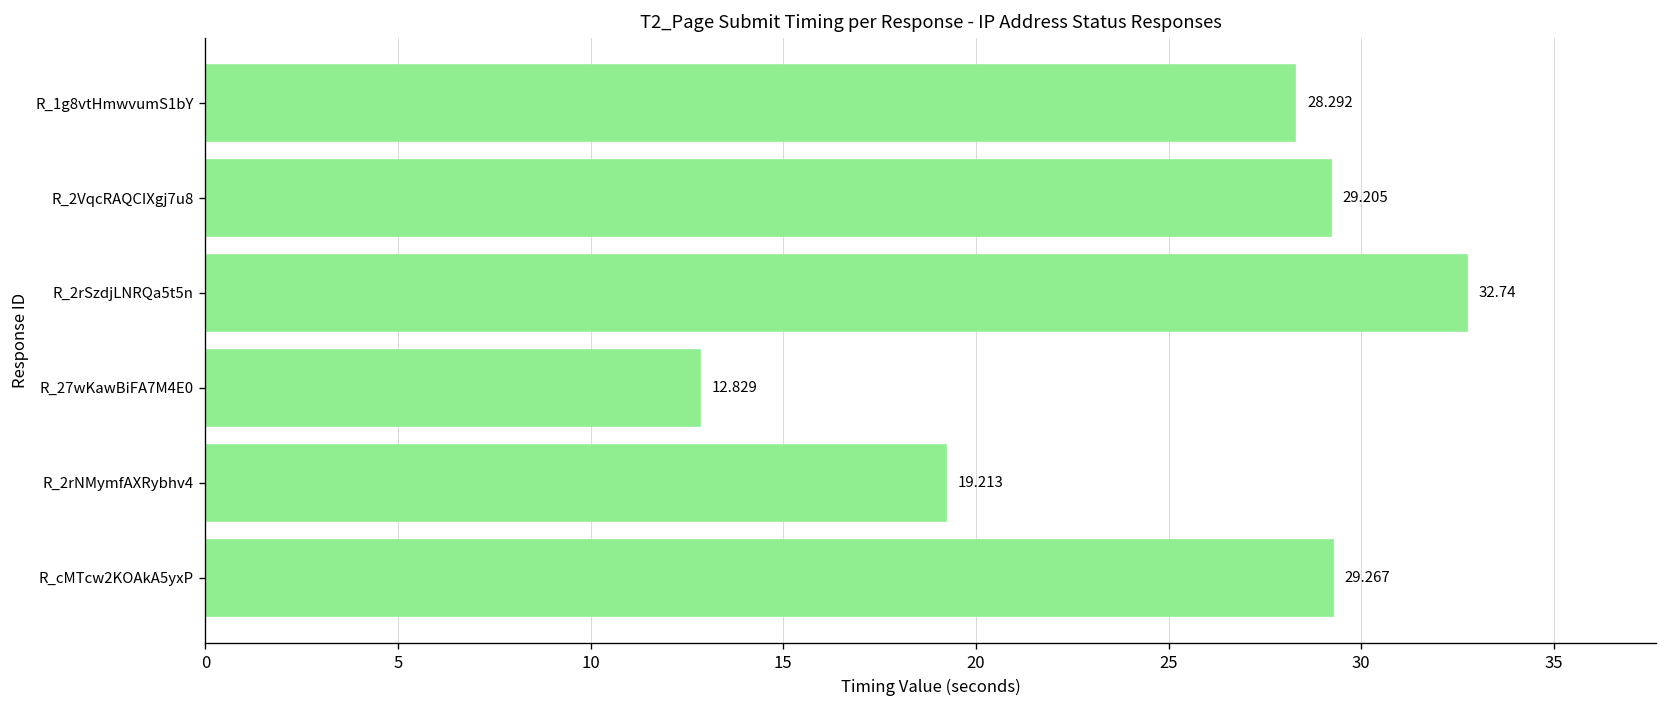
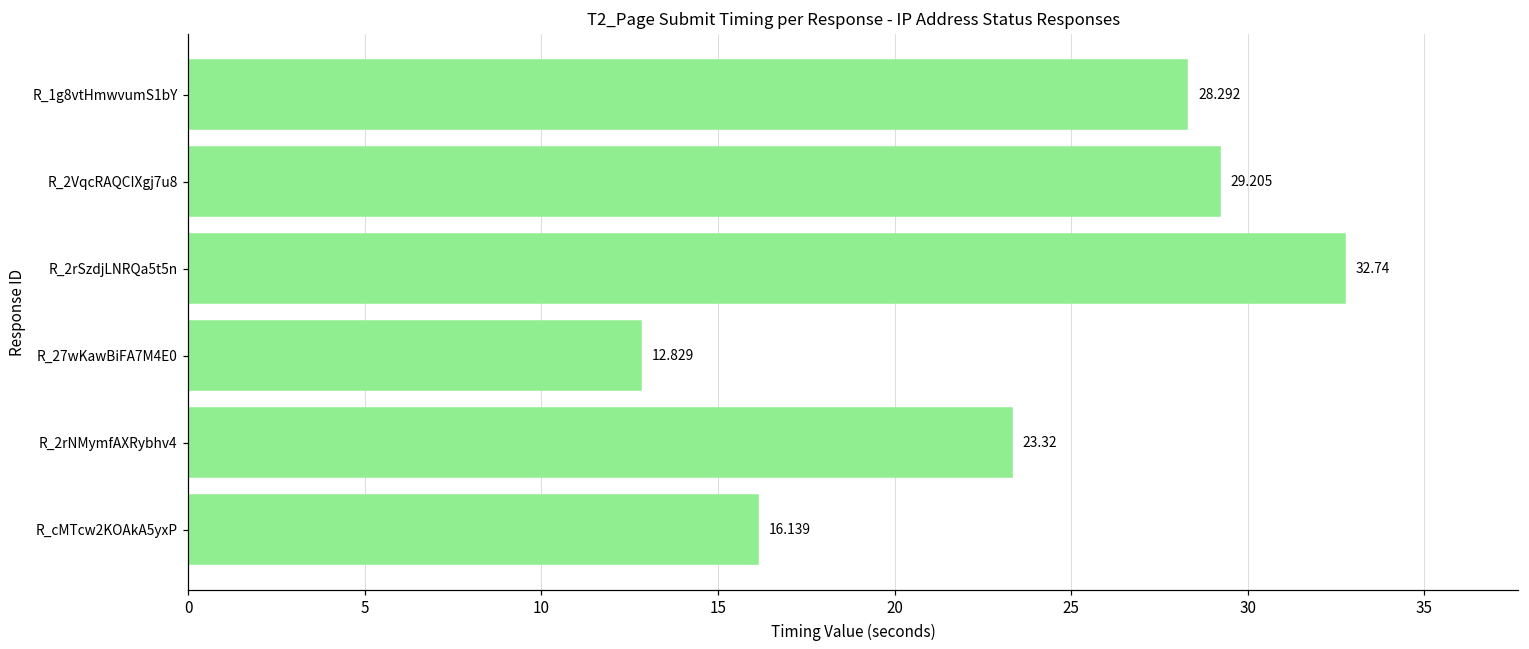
  {
    "R_1g8vtHmwvumS1bY": 28.292,
    "R_2VqcRAQCIXgj7u8": 29.205,
    "R_2rSzdjLNRQa5t5n": 32.74,
    "R_27wKawBiFA7M4E0": 12.829,
-   "R_2rNMymfAXRybhv4": 19.213,
-   "R_cMTcw2KOAkA5yxP": 29.267
+   "R_2rNMymfAXRybhv4": 23.32,
+   "R_cMTcw2KOAkA5yxP": 16.139
  }
